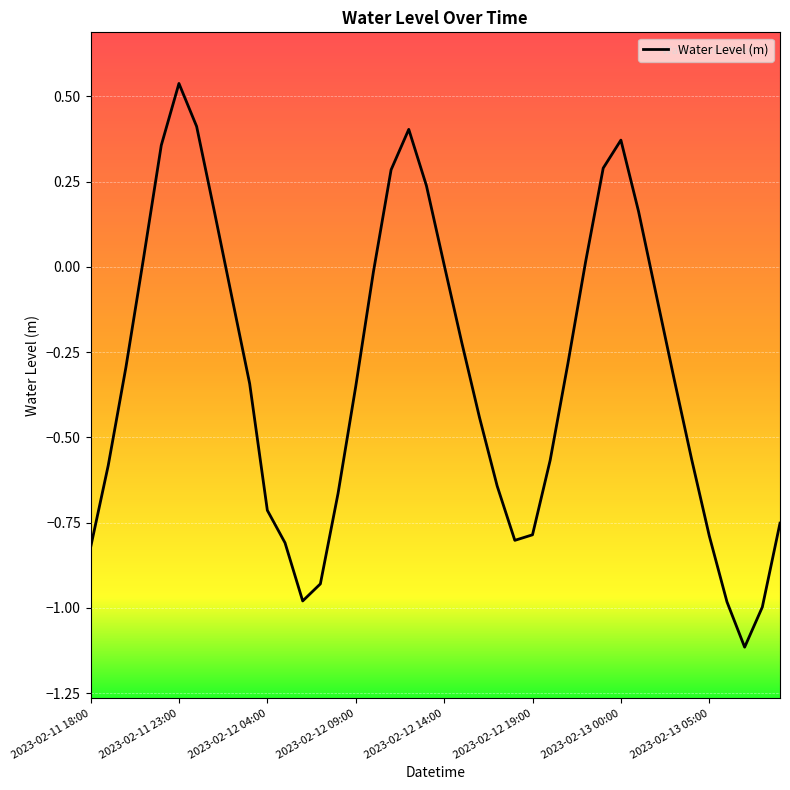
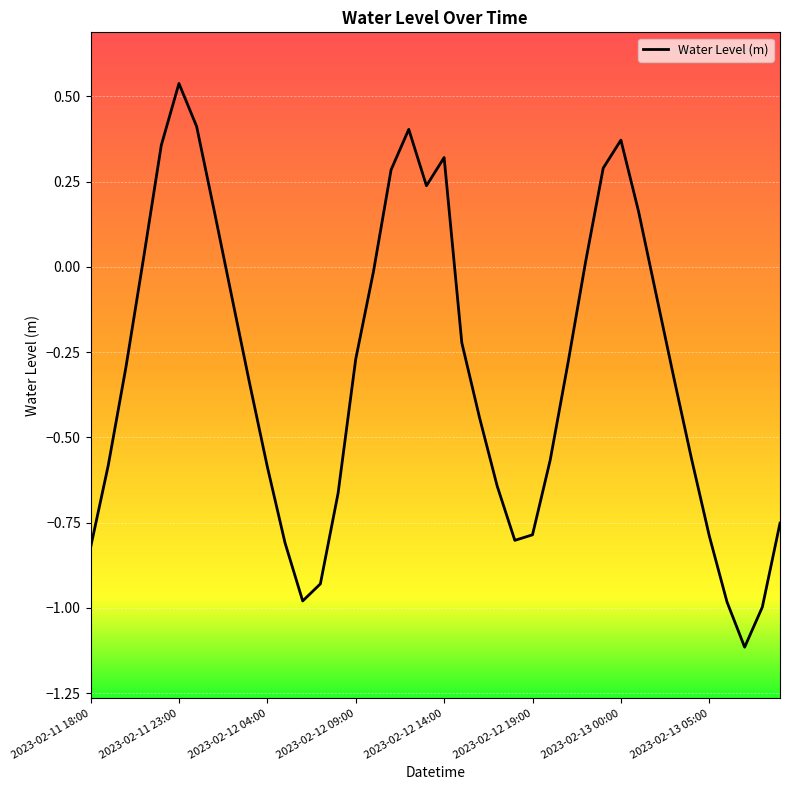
  {
    "2023-02-11 18:00": -0.82,
    "2023-02-11 23:00": 0.54,
-   "2023-02-12 04:00": -0.71,
-   "2023-02-12 09:00": -0.35,
-   "2023-02-12 14:00": 0.01,
+   "2023-02-12 04:00": -0.59,
+   "2023-02-12 09:00": -0.27,
+   "2023-02-12 14:00": 0.32,
    "2023-02-12 19:00": -0.79,
    "2023-02-13 00:00": 0.37,
    "2023-02-13 05:00": -0.79
  }
